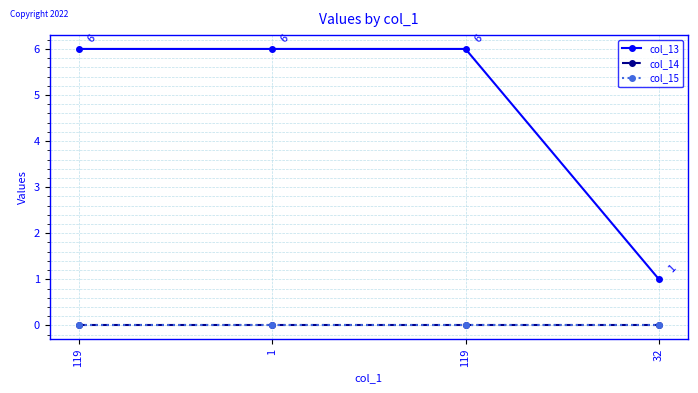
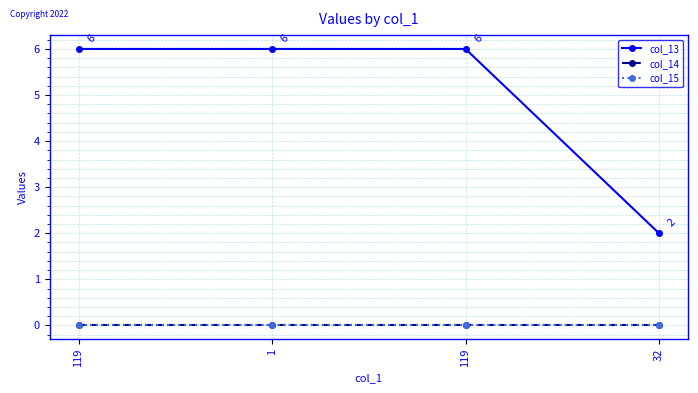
  {
    "col_13": {
      "1": 6,
-     "32": 1
+     "32": 2
    },
    "col_15": {
      "1": 0.0,
      "32": 0.0
    }
  }
